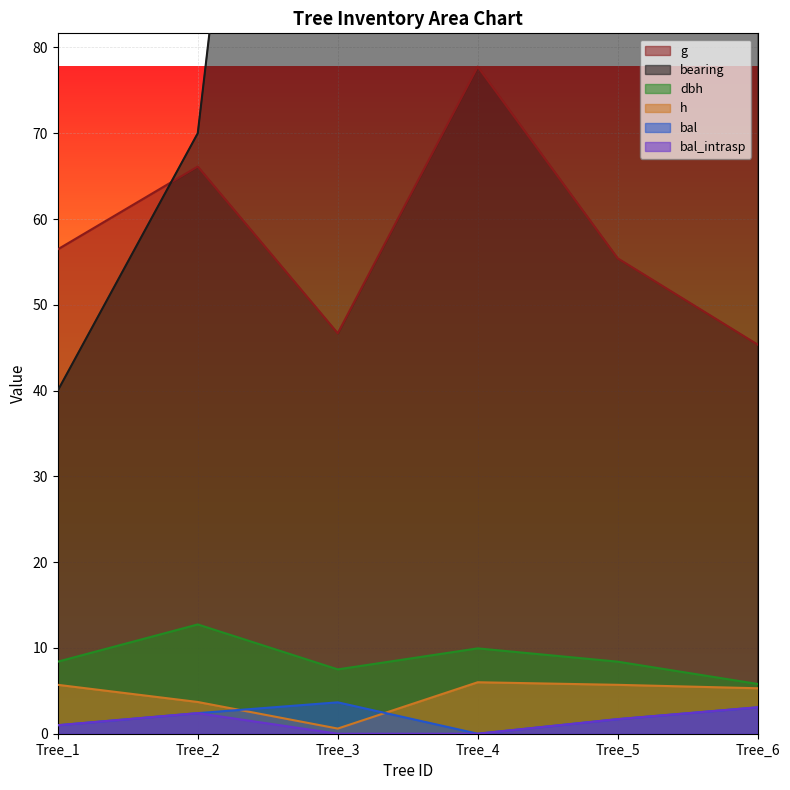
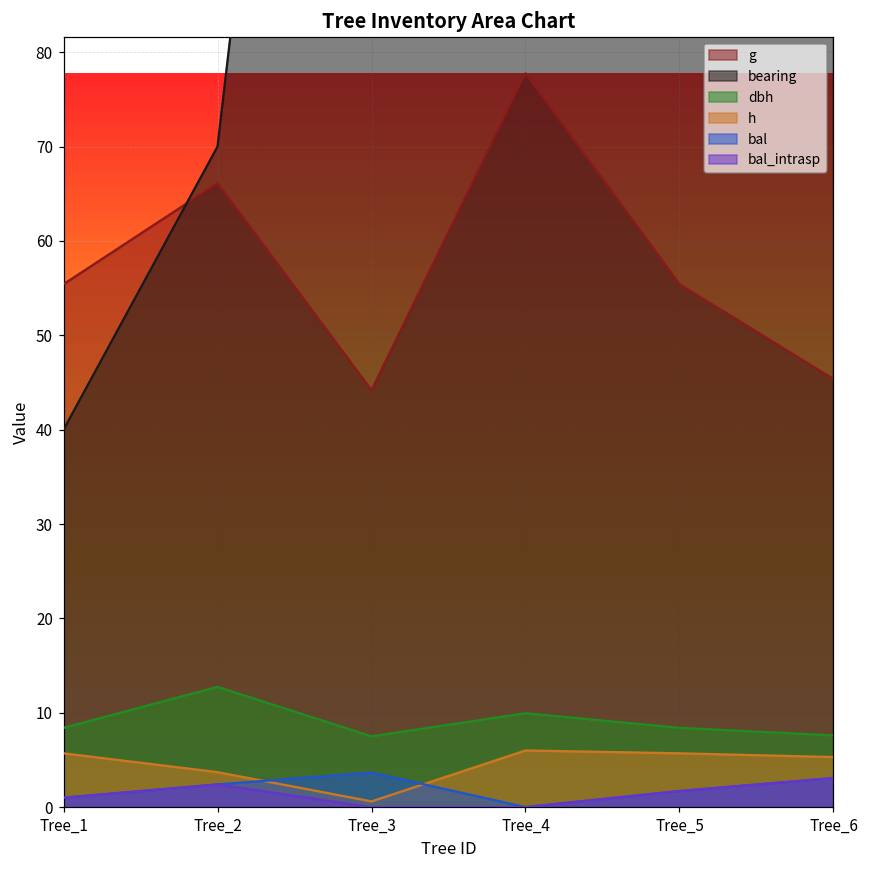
  {
    "g": {
-     "Tree_1": 56,
+     "Tree_1": 55,
      "Tree_2": 66,
-     "Tree_3": 47,
+     "Tree_3": 44,
      "Tree_4": 78,
      "Tree_5": 55,
      "Tree_6": 45
    },
    "bearing": {
      "Tree_1": 40,
      "Tree_2": 70
    },
    "dbh": {
      "Tree_1": 8,
      "Tree_2": 13,
      "Tree_3": 8,
      "Tree_4": 10,
      "Tree_5": 8,
-     "Tree_6": 6
+     "Tree_6": 8
    },
    "h": {
      "Tree_1": 6,
      "Tree_2": 4,
      "Tree_3": 1,
      "Tree_4": 6,
      "Tree_5": 6,
      "Tree_6": 5
    },
    "bal": {
      "Tree_3": 4
    },
    "bal_intrasp": {
      "Tree_3": 0
    }
  }
